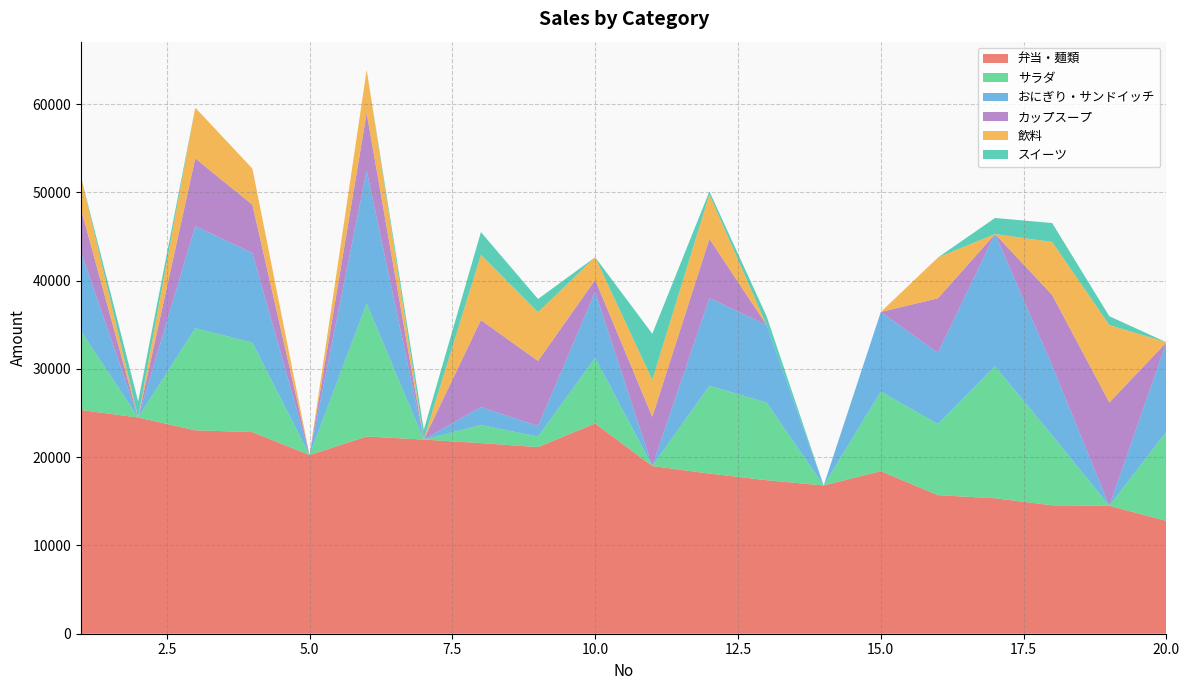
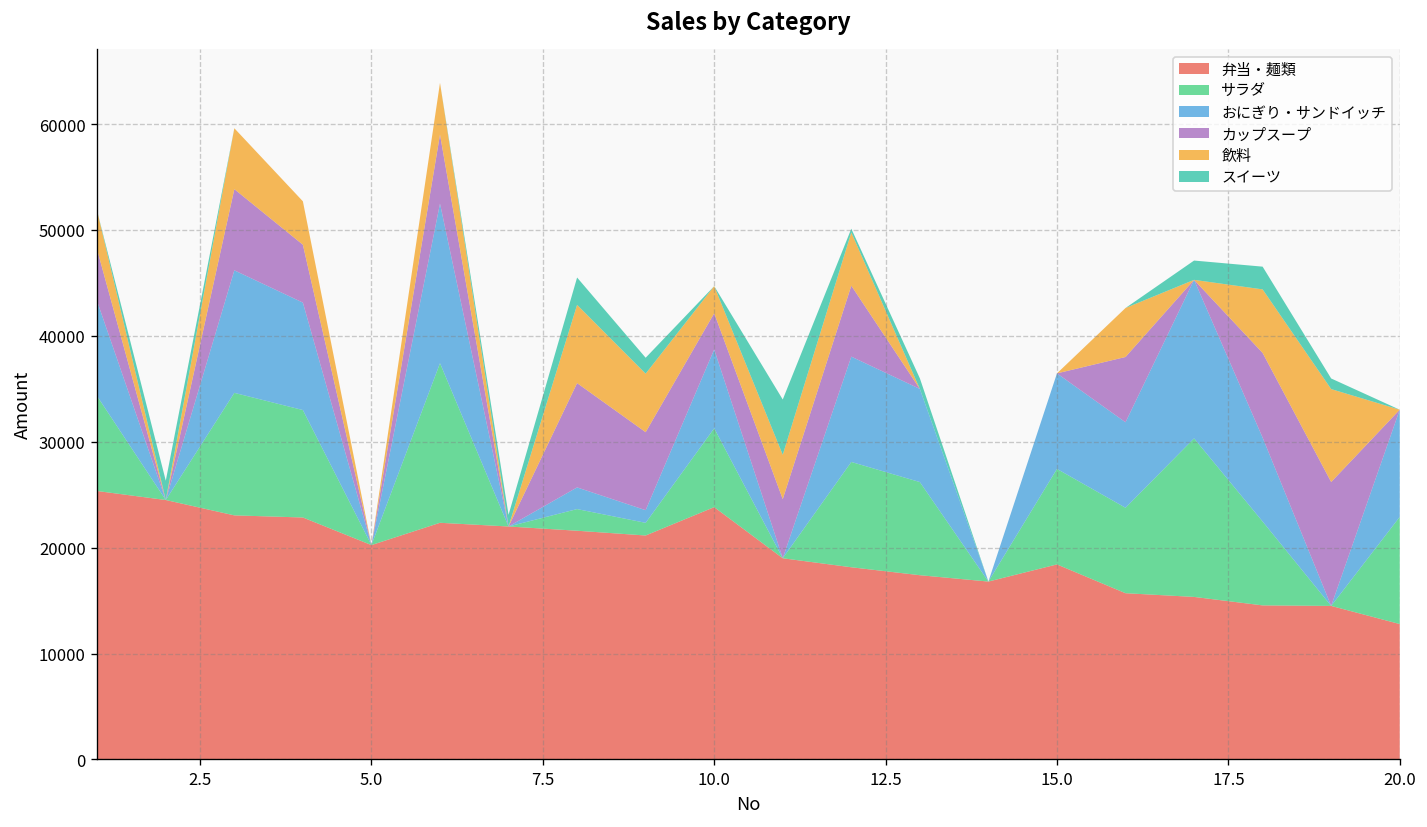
  {
    "弁当・麺類": {
      "10.0": 24000,
      "15.0": 18000,
      "20.0": 13000
    },
    "おにぎり・サンドイッチ": {
      "10.0": 7000
    },
    "カップスープ": {
-     "10.0": 1000
+     "10.0": 3000
    }
  }
